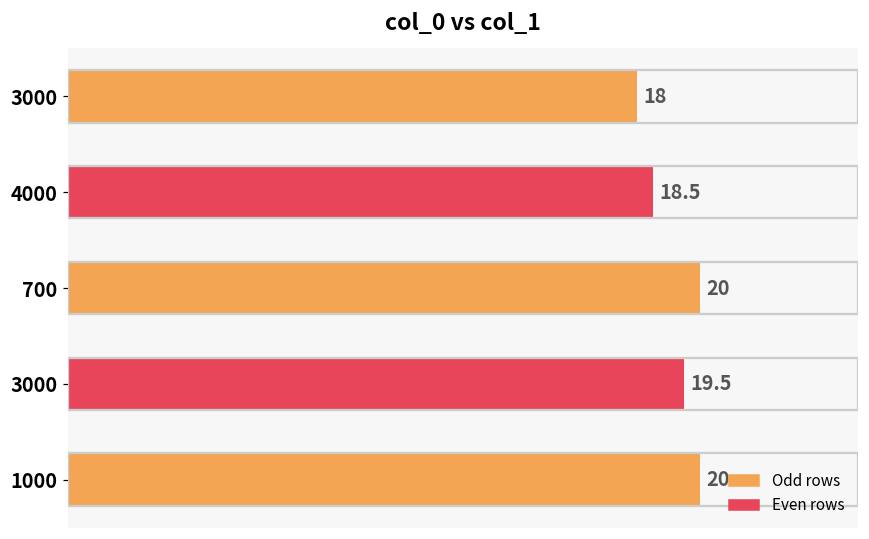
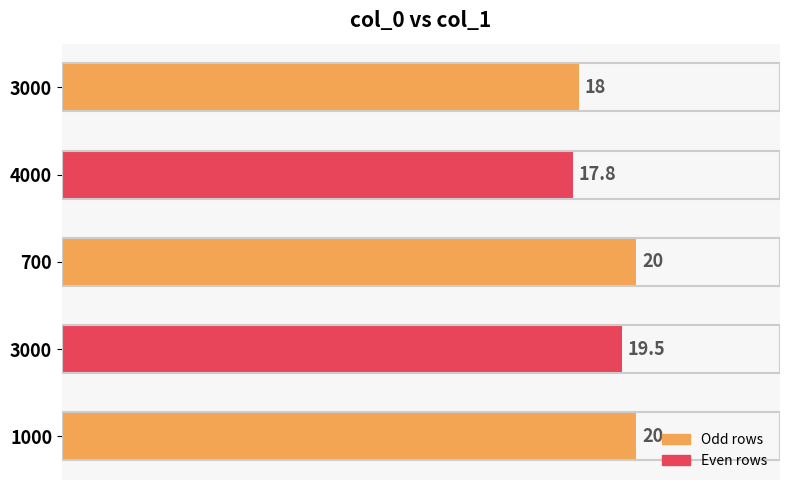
  {
-   "4000": 18.5,
+   "4000": 17.8,
    "700": 20,
    "1000": 20
  }
